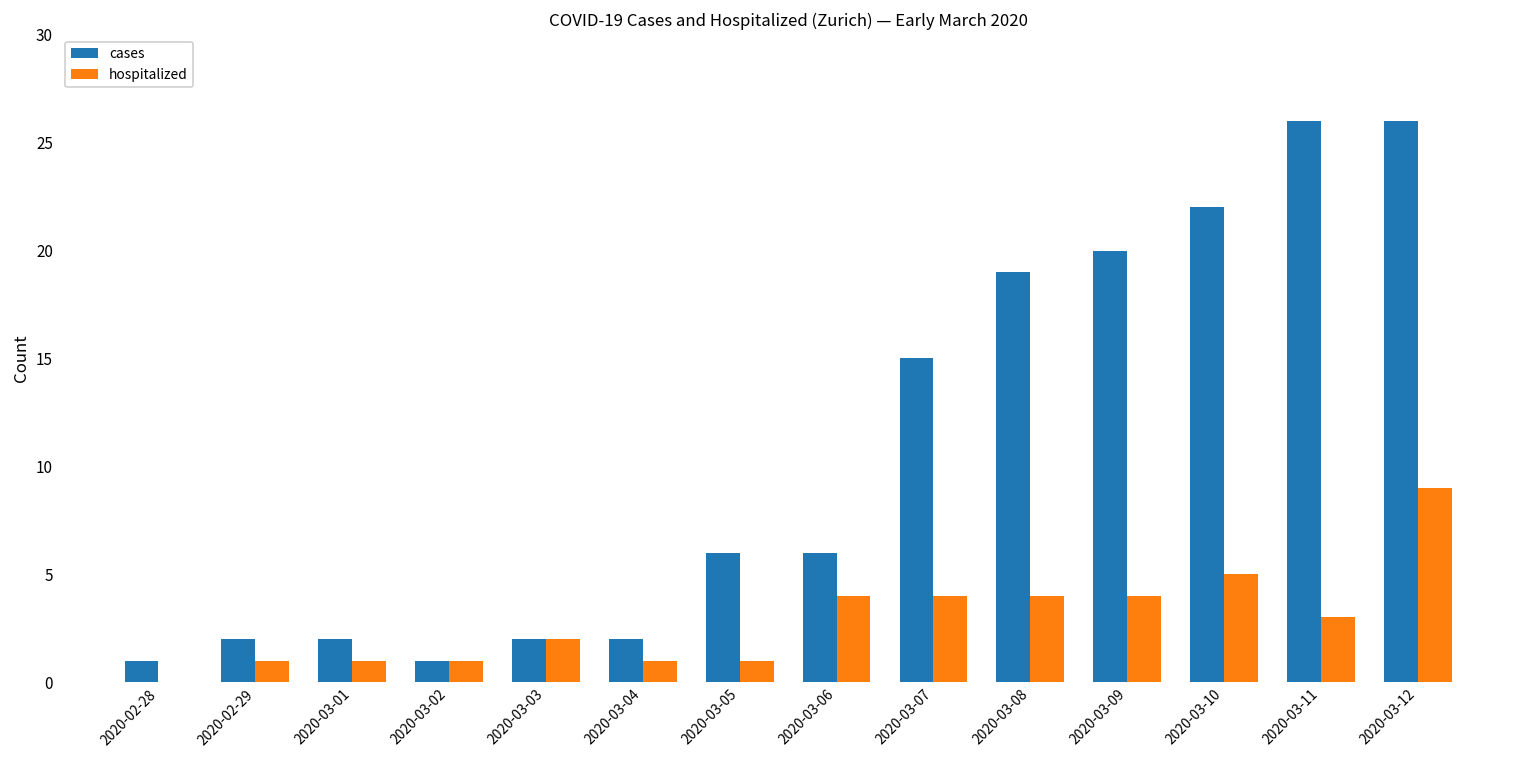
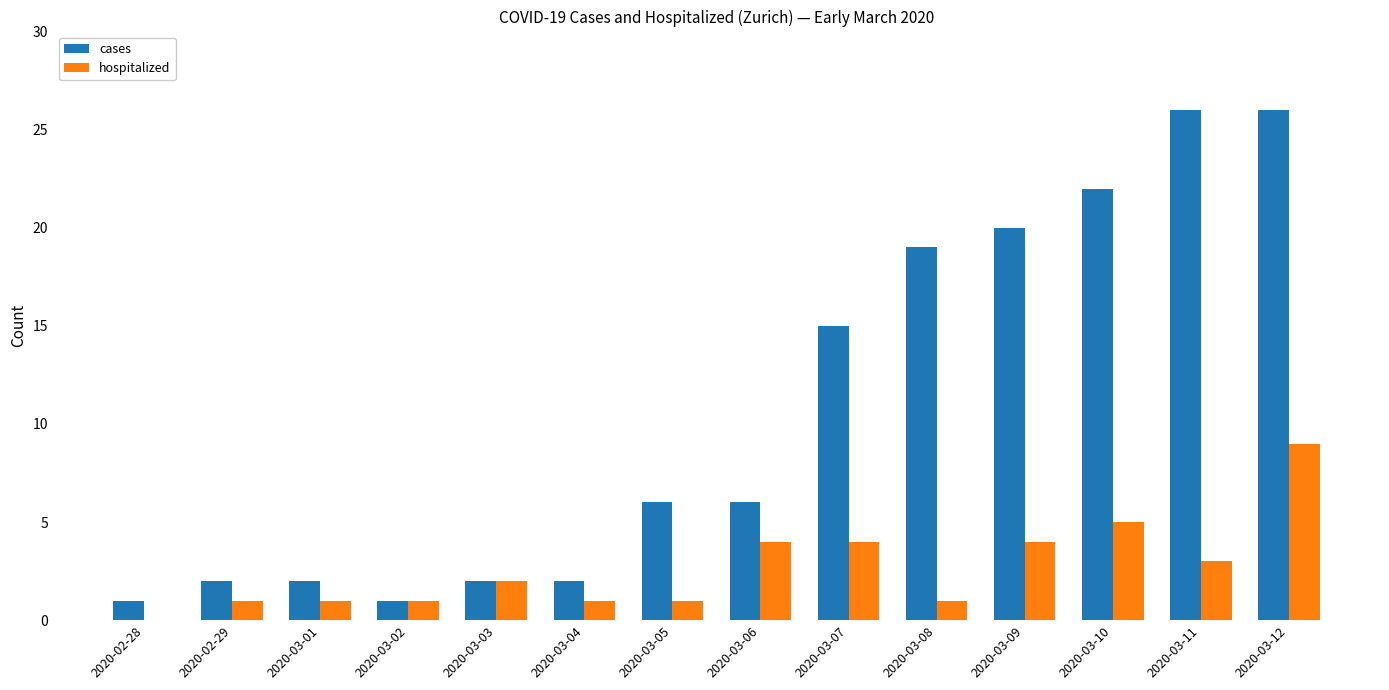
  {
    "cases": {
      "2020-02-28": 1,
      "2020-02-29": 2,
      "2020-03-01": 2,
      "2020-03-02": 1,
      "2020-03-03": 2,
      "2020-03-04": 2,
      "2020-03-05": 6,
      "2020-03-06": 6,
      "2020-03-07": 15,
      "2020-03-08": 19,
      "2020-03-09": 20,
      "2020-03-10": 22,
      "2020-03-11": 26,
      "2020-03-12": 26
    },
    "hospitalized": {
      "2020-02-28": 0,
      "2020-02-29": 1,
      "2020-03-01": 1,
      "2020-03-02": 1,
      "2020-03-03": 2,
      "2020-03-04": 1,
      "2020-03-05": 1,
      "2020-03-06": 4,
      "2020-03-07": 4,
-     "2020-03-08": 4,
+     "2020-03-08": 1,
      "2020-03-09": 4,
      "2020-03-10": 5,
      "2020-03-11": 3,
      "2020-03-12": 9
    }
  }
